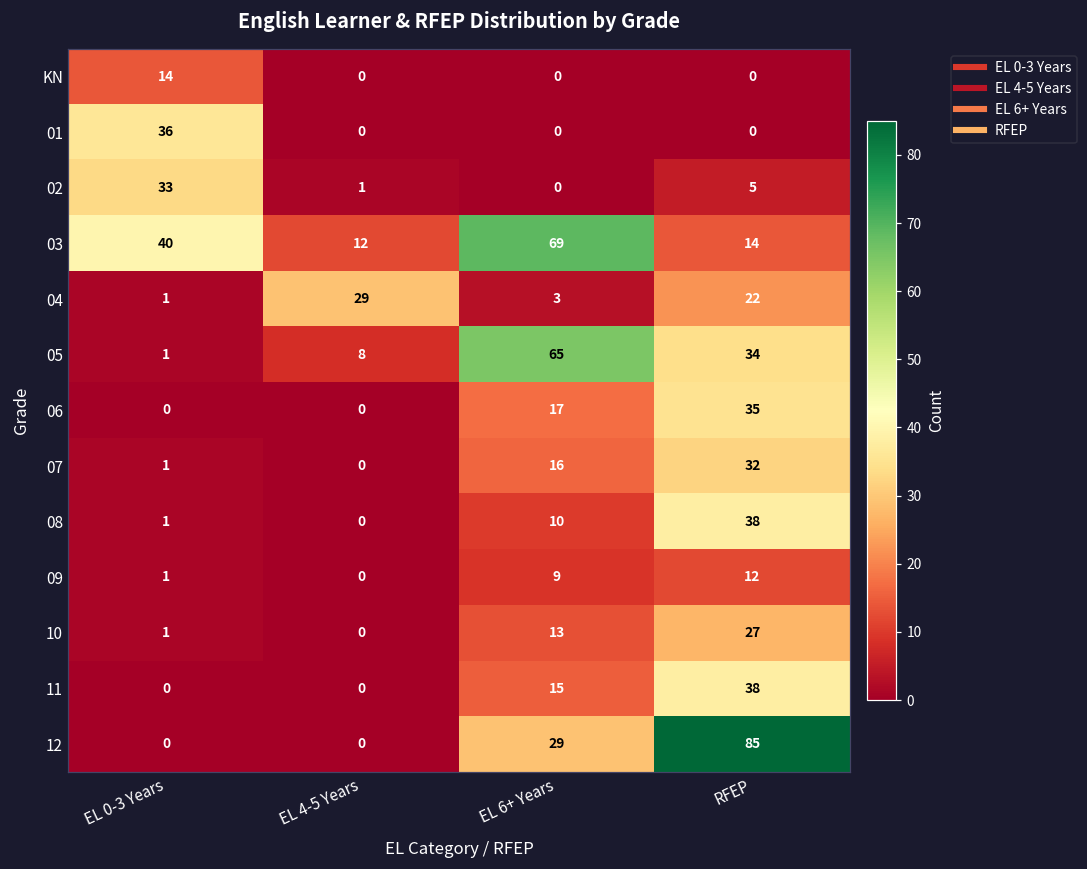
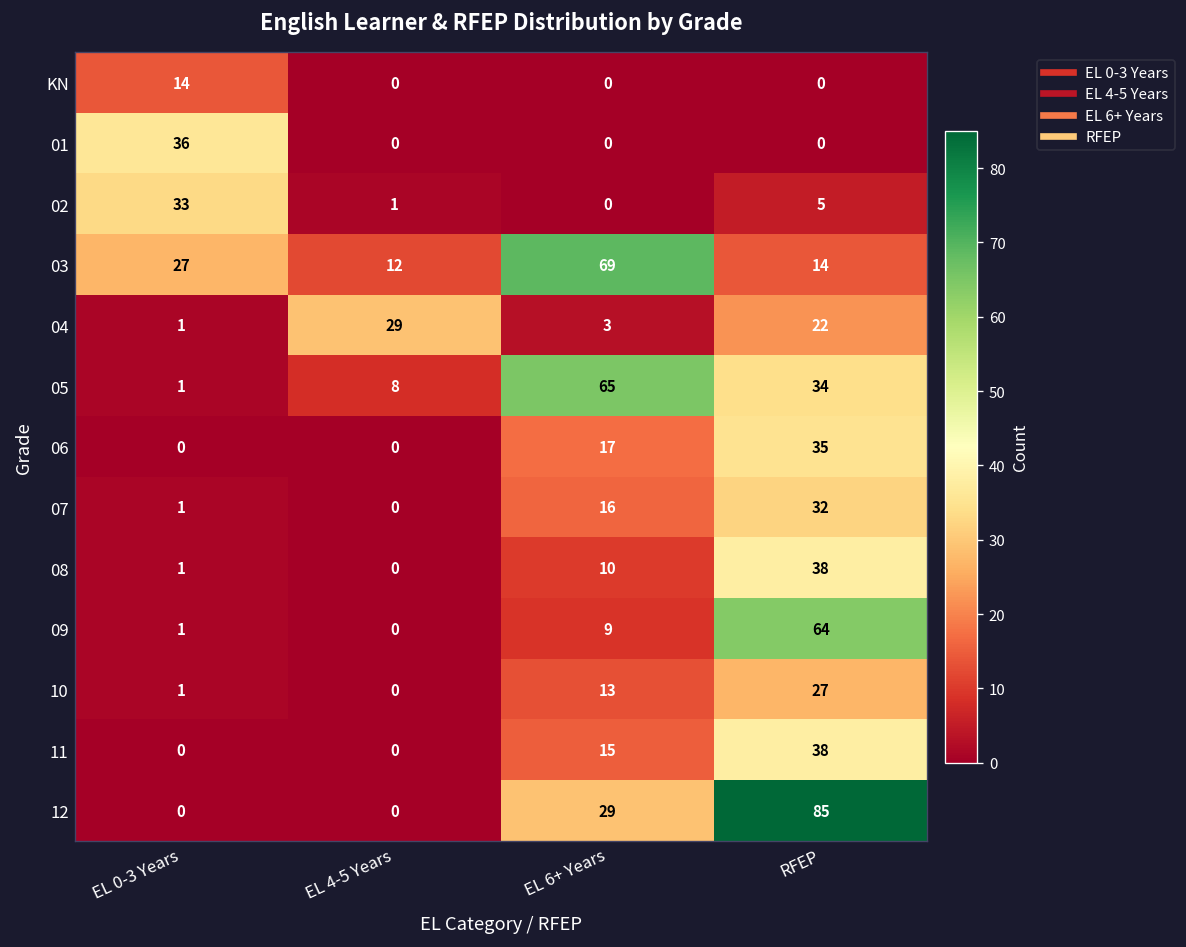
  {
    "KN": {
      "EL 0-3 Years": 14,
      "EL 4-5 Years": 0,
      "EL 6+ Years": 0,
      "RFEP": 0
    },
    "01": {
      "EL 0-3 Years": 36,
      "EL 4-5 Years": 0,
      "EL 6+ Years": 0,
      "RFEP": 0
    },
    "02": {
      "EL 0-3 Years": 33,
      "EL 4-5 Years": 1,
      "EL 6+ Years": 0,
      "RFEP": 5
    },
    "03": {
-     "EL 0-3 Years": 40,
+     "EL 0-3 Years": 27,
      "EL 4-5 Years": 12,
      "EL 6+ Years": 69,
      "RFEP": 14
    },
    "04": {
      "EL 0-3 Years": 1,
      "EL 4-5 Years": 29,
      "EL 6+ Years": 3,
      "RFEP": 22
    },
    "05": {
      "EL 0-3 Years": 1,
      "EL 4-5 Years": 8,
      "EL 6+ Years": 65,
      "RFEP": 34
    },
    "06": {
      "EL 0-3 Years": 0,
      "EL 4-5 Years": 0,
      "EL 6+ Years": 17,
      "RFEP": 35
    },
    "07": {
      "EL 0-3 Years": 1,
      "EL 4-5 Years": 0,
      "EL 6+ Years": 16,
      "RFEP": 32
    },
    "08": {
      "EL 0-3 Years": 1,
      "EL 4-5 Years": 0,
      "EL 6+ Years": 10,
      "RFEP": 38
    },
    "09": {
      "EL 0-3 Years": 1,
      "EL 4-5 Years": 0,
      "EL 6+ Years": 9,
-     "RFEP": 12
+     "RFEP": 64
    },
    "10": {
      "EL 0-3 Years": 1,
      "EL 4-5 Years": 0,
      "EL 6+ Years": 13,
      "RFEP": 27
    },
    "11": {
      "EL 0-3 Years": 0,
      "EL 4-5 Years": 0,
      "EL 6+ Years": 15,
      "RFEP": 38
    },
    "12": {
      "EL 0-3 Years": 0,
      "EL 4-5 Years": 0,
      "EL 6+ Years": 29,
      "RFEP": 85
    }
  }
